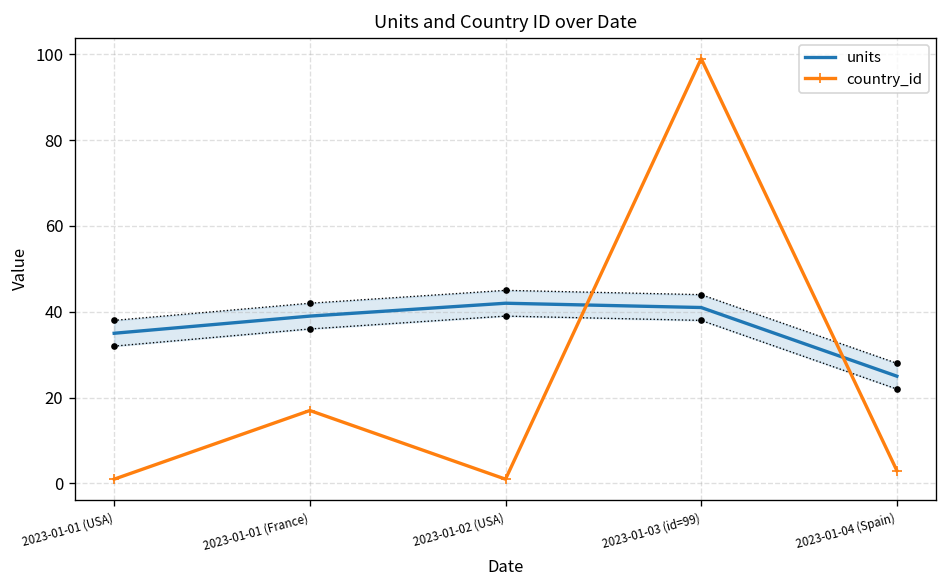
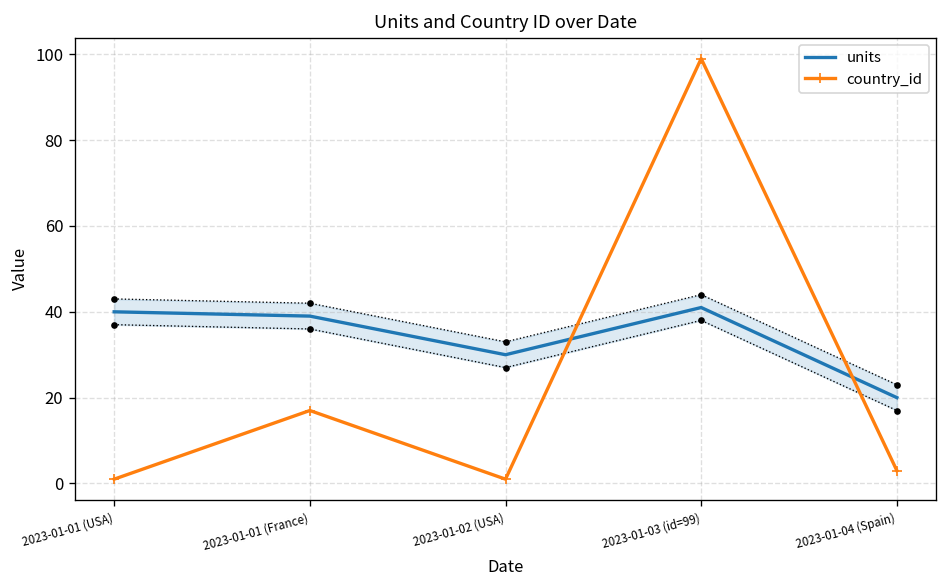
  {
    "units": {
-     "2023-01-01 (USA)": 35,
+     "2023-01-01 (USA)": 40,
      "2023-01-01 (France)": 39,
-     "2023-01-02 (USA)": 42,
+     "2023-01-02 (USA)": 30,
      "2023-01-03 (id=99)": 41,
-     "2023-01-04 (Spain)": 25
+     "2023-01-04 (Spain)": 20
    },
    "country_id": {
      "2023-01-01 (USA)": 1,
      "2023-01-01 (France)": 17,
      "2023-01-02 (USA)": 1,
      "2023-01-03 (id=99)": 99,
      "2023-01-04 (Spain)": 3
    }
  }
